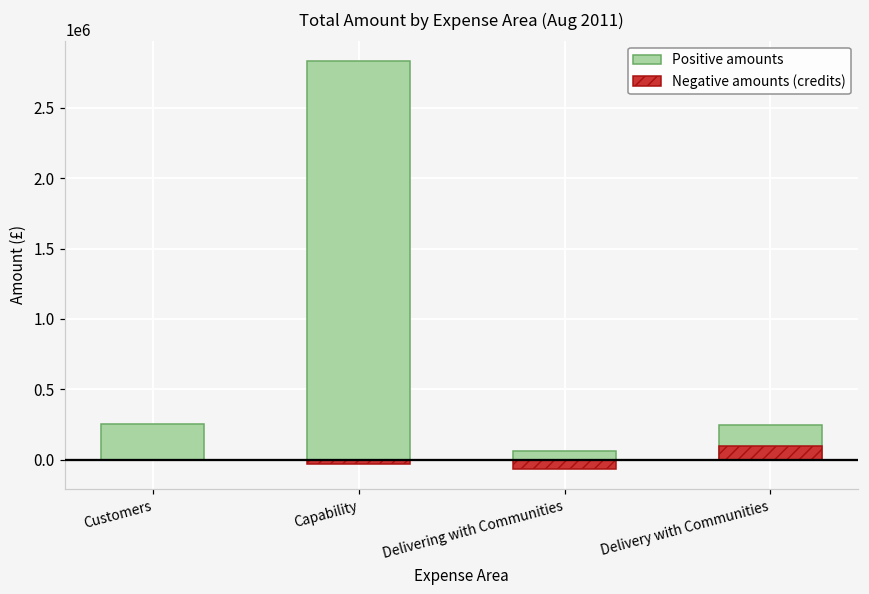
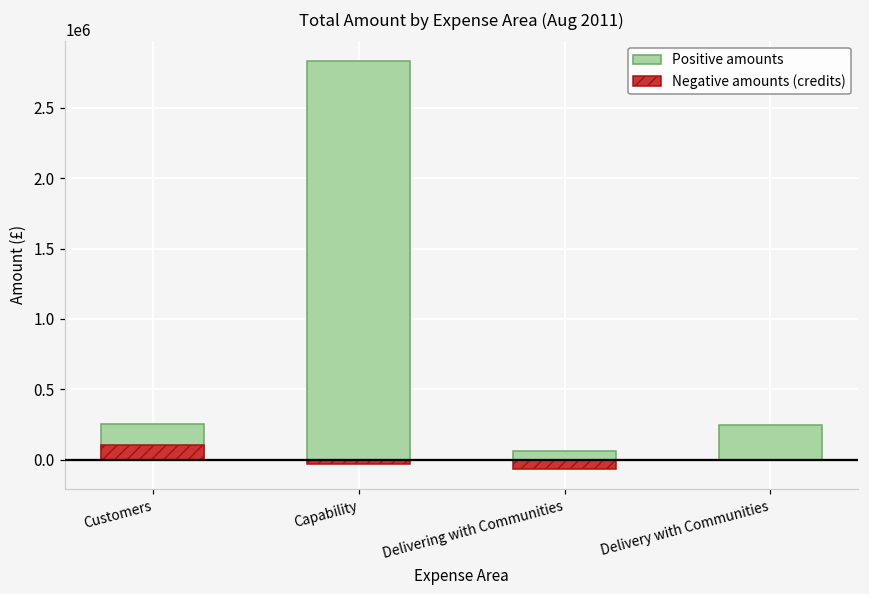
  {
    "Positive amounts": {
      "Customers": 250000,
      "Capability": 2830000,
      "Delivering with Communities": 60000,
      "Delivery with Communities": 250000
    },
    "Negative amounts (credits)": {
-     "Customers": 0,
+     "Customers": 100000,
      "Capability": -30000,
      "Delivering with Communities": -60000,
-     "Delivery with Communities": 100000
+     "Delivery with Communities": 0
    }
  }
